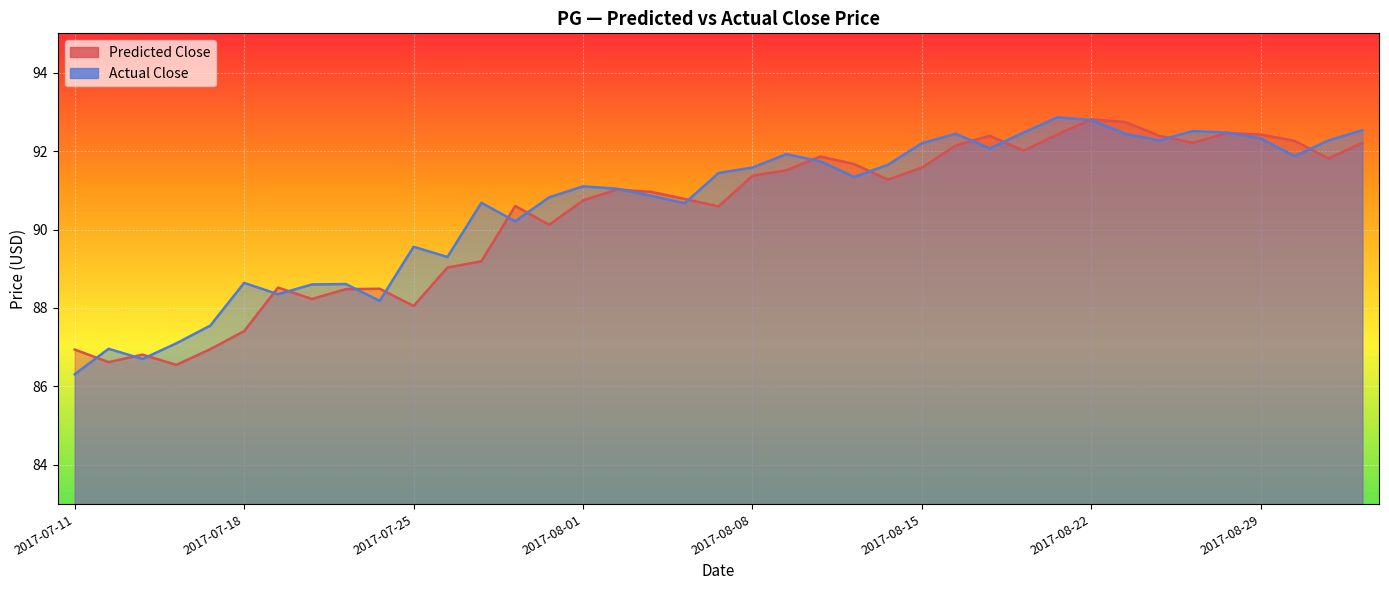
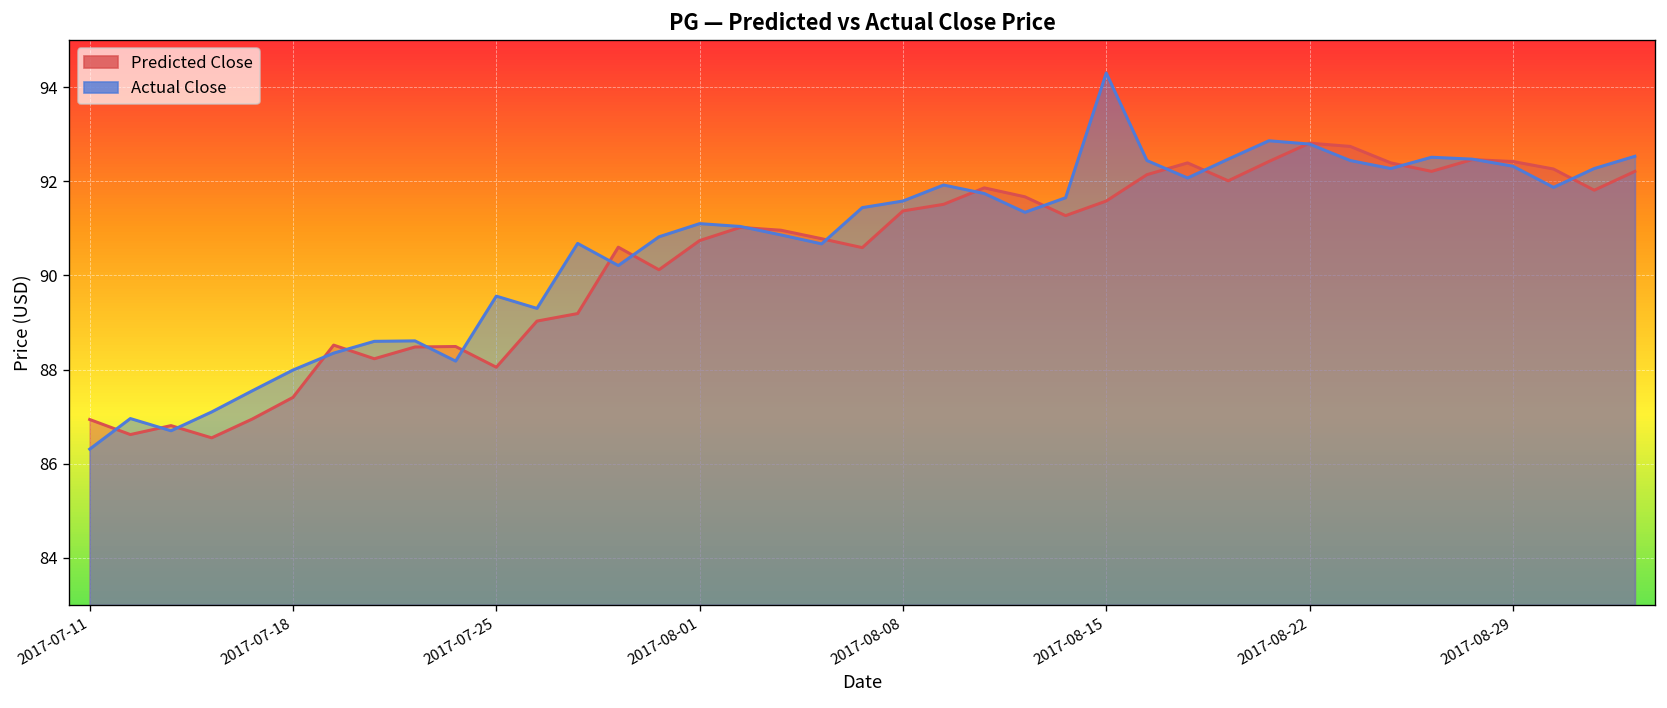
  {
    "Actual Close": {
      "2017-07-11": 86.3,
-     "2017-07-18": 88.6,
+     "2017-07-18": 88.0,
      "2017-07-25": 89.6,
      "2017-08-01": 91.1,
      "2017-08-08": 91.6,
-     "2017-08-15": 92.2,
+     "2017-08-15": 94.3,
      "2017-08-29": 92.3
    }
  }
